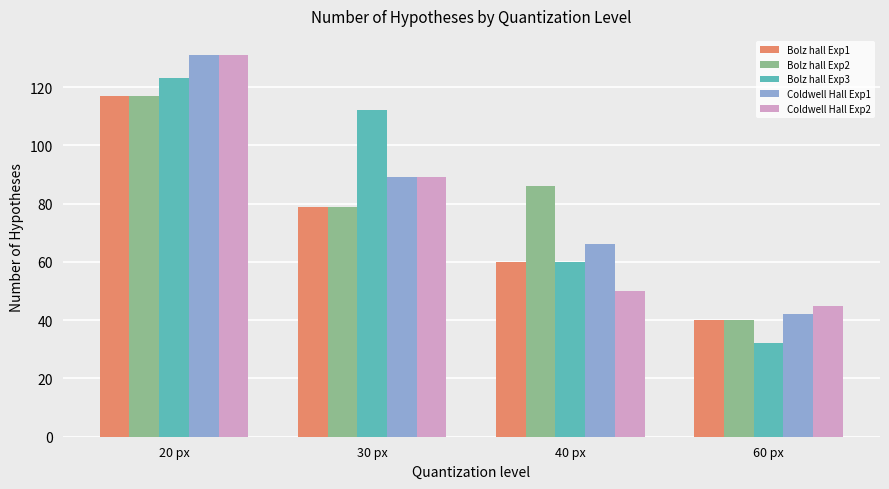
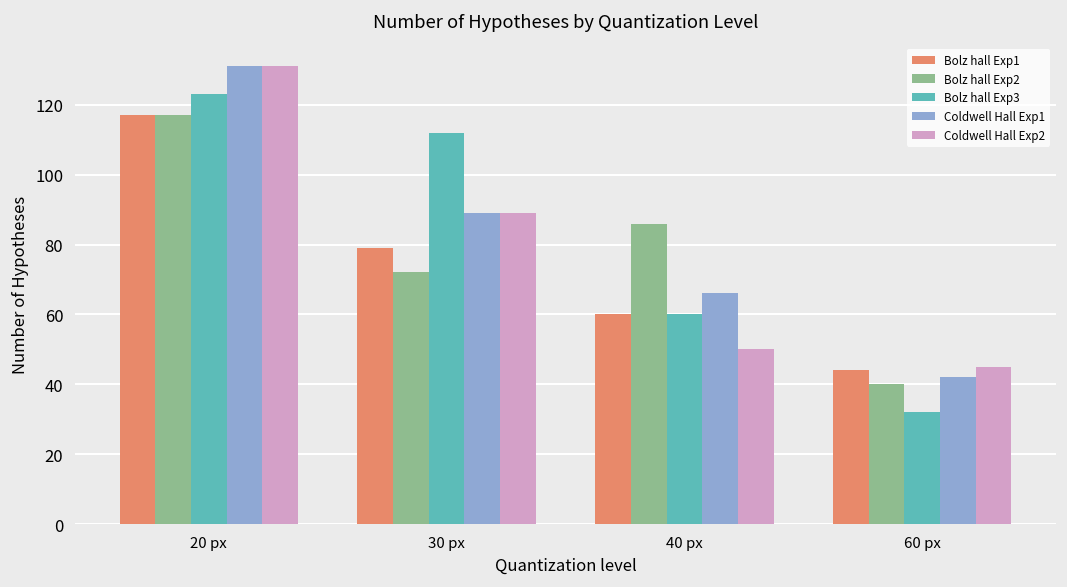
  {
    "Bolz hall Exp1": {
      "20 px": 117,
      "30 px": 79,
      "40 px": 60,
-     "60 px": 40
+     "60 px": 44
    },
    "Bolz hall Exp2": {
      "20 px": 117,
-     "30 px": 79,
+     "30 px": 72,
      "40 px": 86,
      "60 px": 40
    },
    "Bolz hall Exp3": {
      "20 px": 123,
      "30 px": 112,
      "40 px": 60,
      "60 px": 32
    },
    "Coldwell Hall Exp1": {
      "20 px": 131,
      "30 px": 89,
      "40 px": 66,
      "60 px": 42
    },
    "Coldwell Hall Exp2": {
      "20 px": 131,
      "30 px": 89,
      "40 px": 50,
      "60 px": 45
    }
  }
